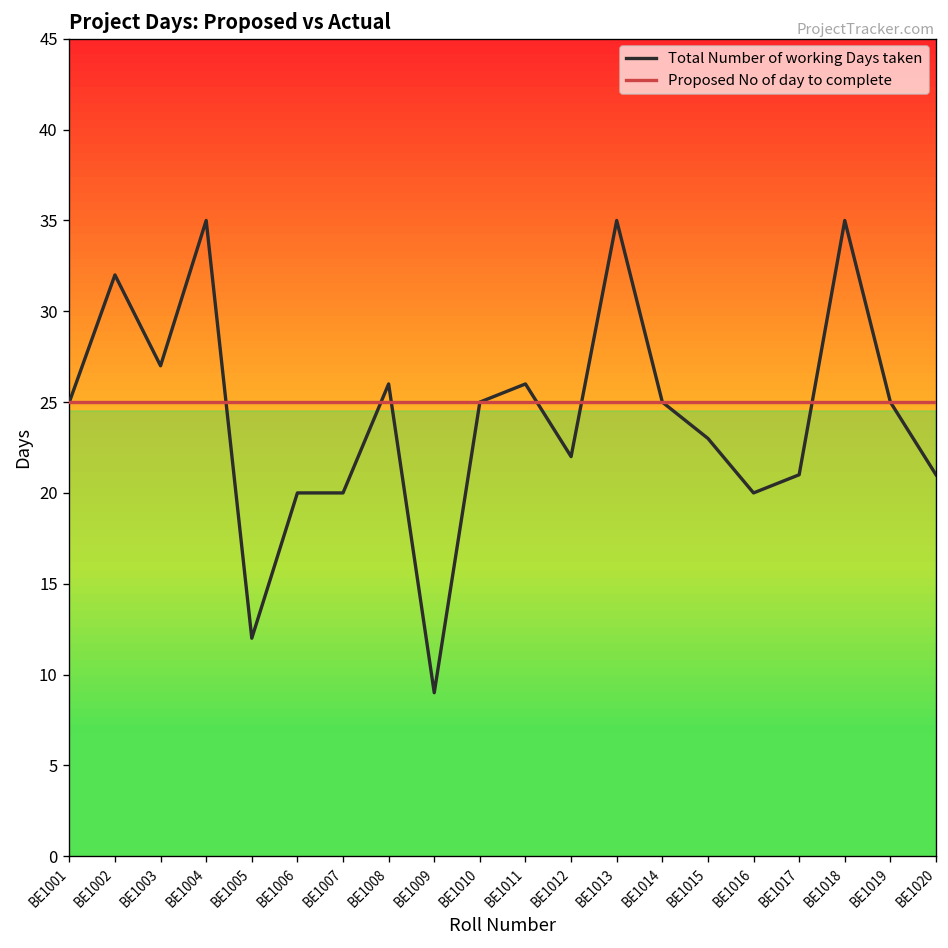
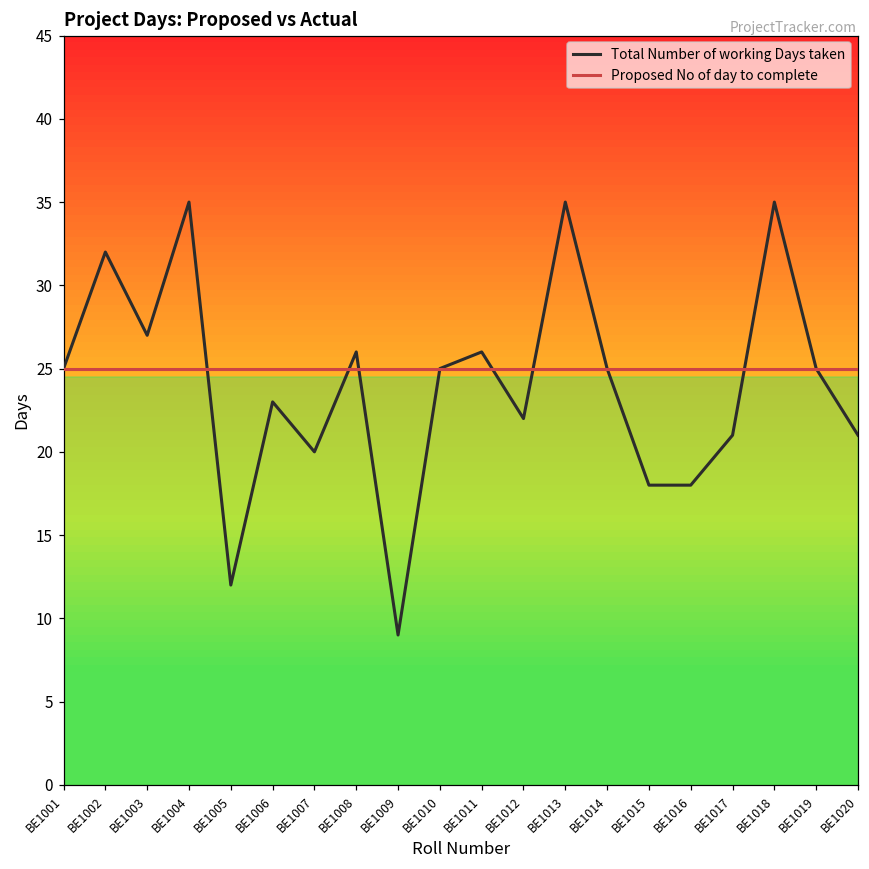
  {
    "Total Number of working Days taken": {
      "BE1002": 32,
      "BE1003": 27,
      "BE1004": 35,
      "BE1005": 12,
-     "BE1006": 20,
+     "BE1006": 23,
      "BE1007": 20,
      "BE1008": 26,
      "BE1009": 9,
      "BE1011": 26,
      "BE1012": 22,
      "BE1013": 35,
-     "BE1015": 23,
-     "BE1016": 20,
+     "BE1015": 18,
+     "BE1016": 18,
      "BE1017": 21,
      "BE1018": 35,
      "BE1020": 21
    },
    "Proposed No of day to complete": {
      "BE1002": 25,
      "BE1003": 25,
      "BE1004": 25,
      "BE1005": 25,
      "BE1006": 25,
      "BE1007": 25,
      "BE1008": 25,
      "BE1009": 25,
      "BE1011": 25,
      "BE1012": 25,
      "BE1013": 25,
      "BE1015": 25,
      "BE1016": 25,
      "BE1017": 25,
      "BE1018": 25,
      "BE1020": 25
    }
  }
